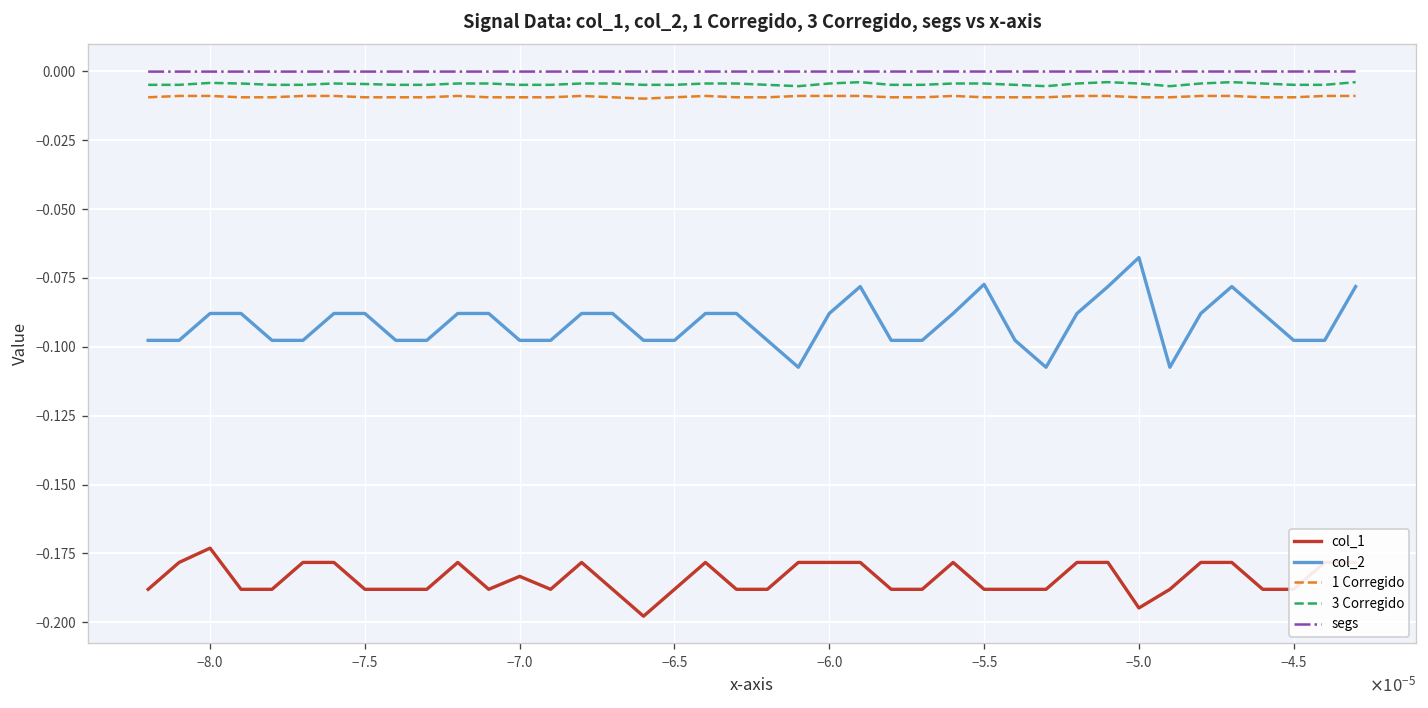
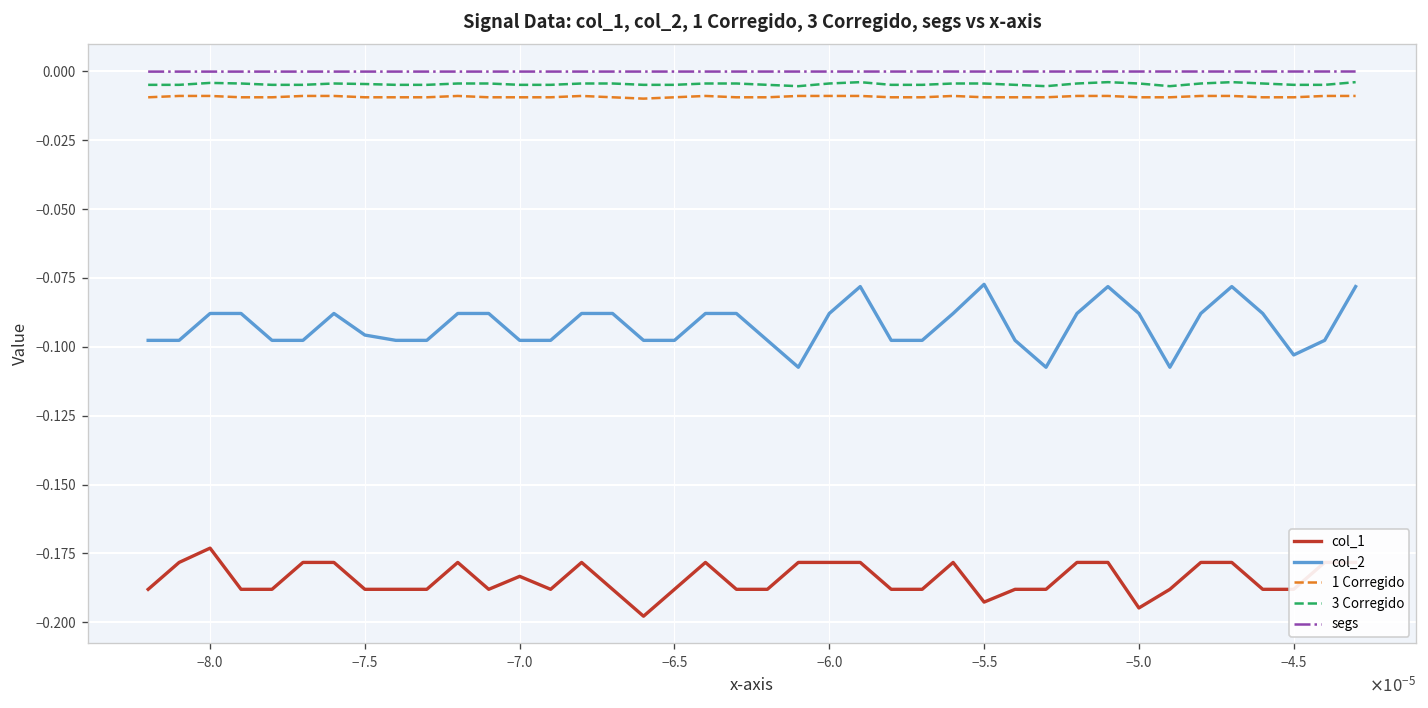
  {
    "col_1": {
      "−8.0": -0.173,
      "−7.5": -0.188,
      "−7.0": -0.183,
      "−6.5": -0.188,
      "−6.0": -0.178,
-     "−5.5": -0.188,
+     "−5.5": -0.193,
      "−5.0": -0.195
    },
    "col_2": {
      "−8.0": -0.088,
-     "−7.5": -0.088,
+     "−7.5": -0.096,
      "−7.0": -0.098,
      "−6.5": -0.098,
      "−6.0": -0.088,
      "−5.5": -0.077,
-     "−5.0": -0.068,
-     "−4.5": -0.098
+     "−5.0": -0.088,
+     "−4.5": -0.103
    },
    "1 Corregido": {
      "−8.0": -0.009,
      "−7.5": -0.009,
      "−7.0": -0.009,
      "−6.5": -0.009,
      "−6.0": -0.009,
      "−5.5": -0.009,
      "−5.0": -0.009,
      "−4.5": -0.009
    },
    "3 Corregido": {
      "−8.0": -0.004,
      "−7.5": -0.005,
      "−7.0": -0.005,
      "−6.5": -0.005,
      "−6.0": -0.004,
      "−5.5": -0.004,
      "−5.0": -0.004,
      "−4.5": -0.005
    },
    "segs": {
      "−8.0": 0.000,
      "−7.5": 0.000,
      "−7.0": 0.000,
      "−6.5": 0.000,
      "−6.0": 0.000,
      "−5.5": 0.000,
      "−5.0": 0.000,
      "−4.5": 0.000
    }
  }
